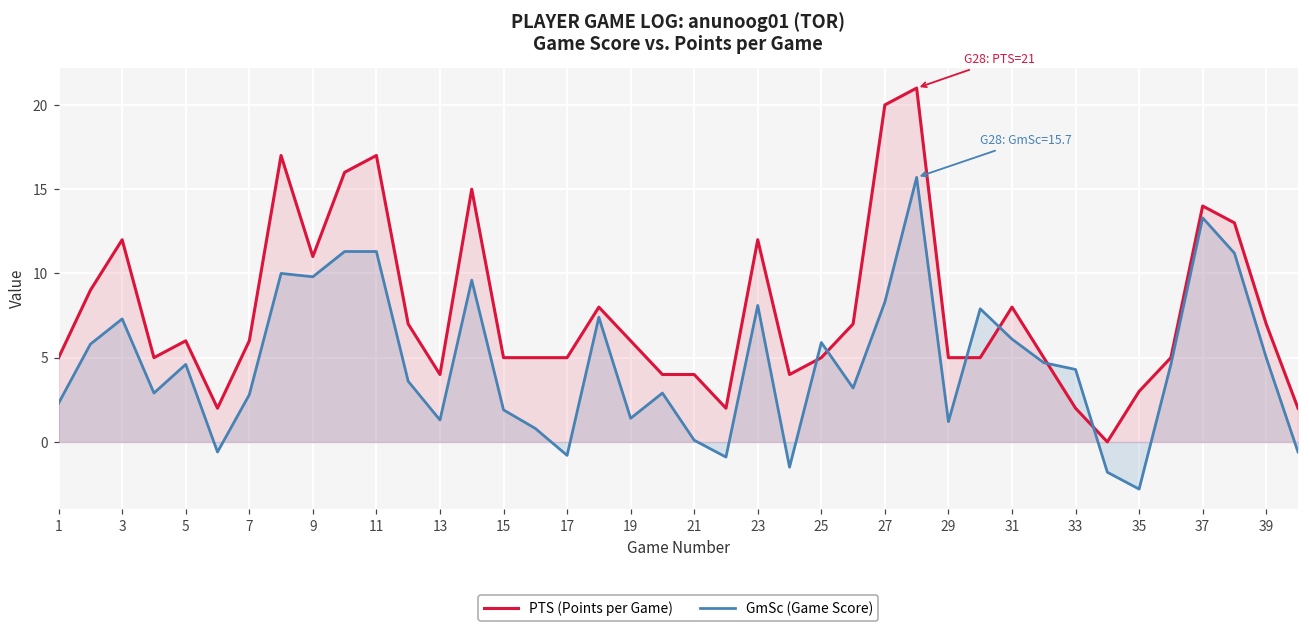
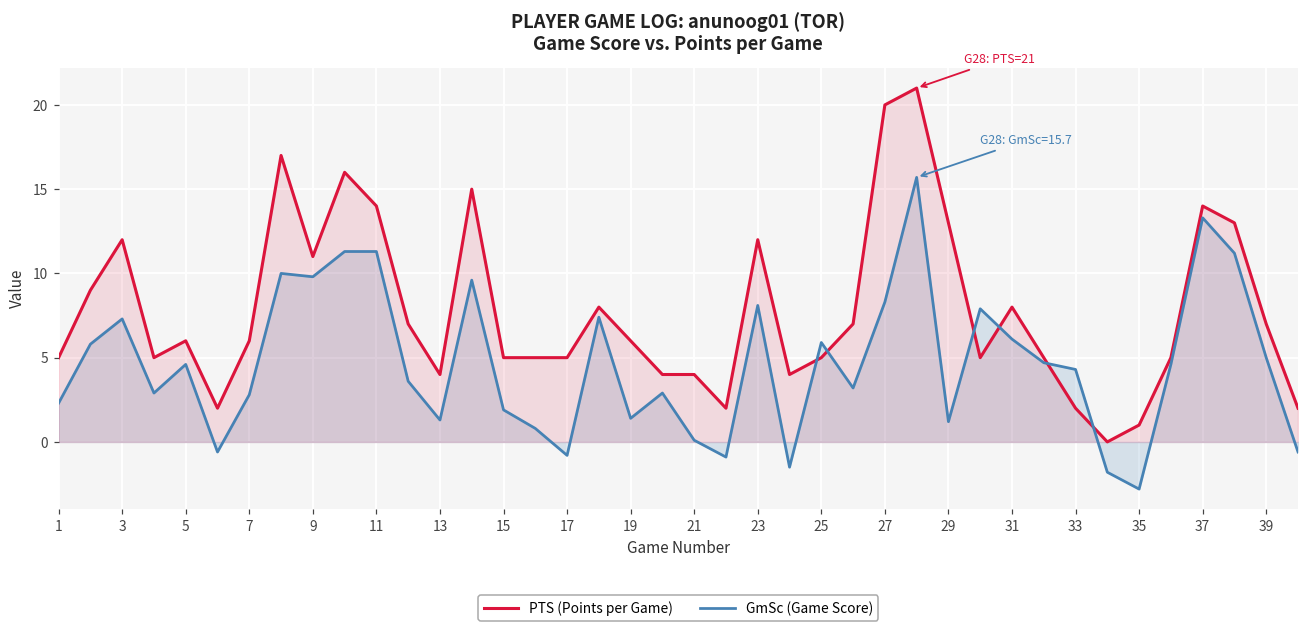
  {
    "PTS (Points per Game)": {
      "1": 5,
      "3": 12,
      "5": 6,
      "7": 6,
      "9": 11,
-     "11": 17,
+     "11": 14,
      "13": 4,
      "15": 5,
      "17": 5,
      "19": 6,
      "21": 4,
      "23": 12,
      "25": 5,
      "27": 20,
-     "29": 5,
+     "29": 13,
      "31": 8,
      "33": 2,
-     "35": 3,
+     "35": 1,
      "37": 14,
      "39": 7
    }
  }
